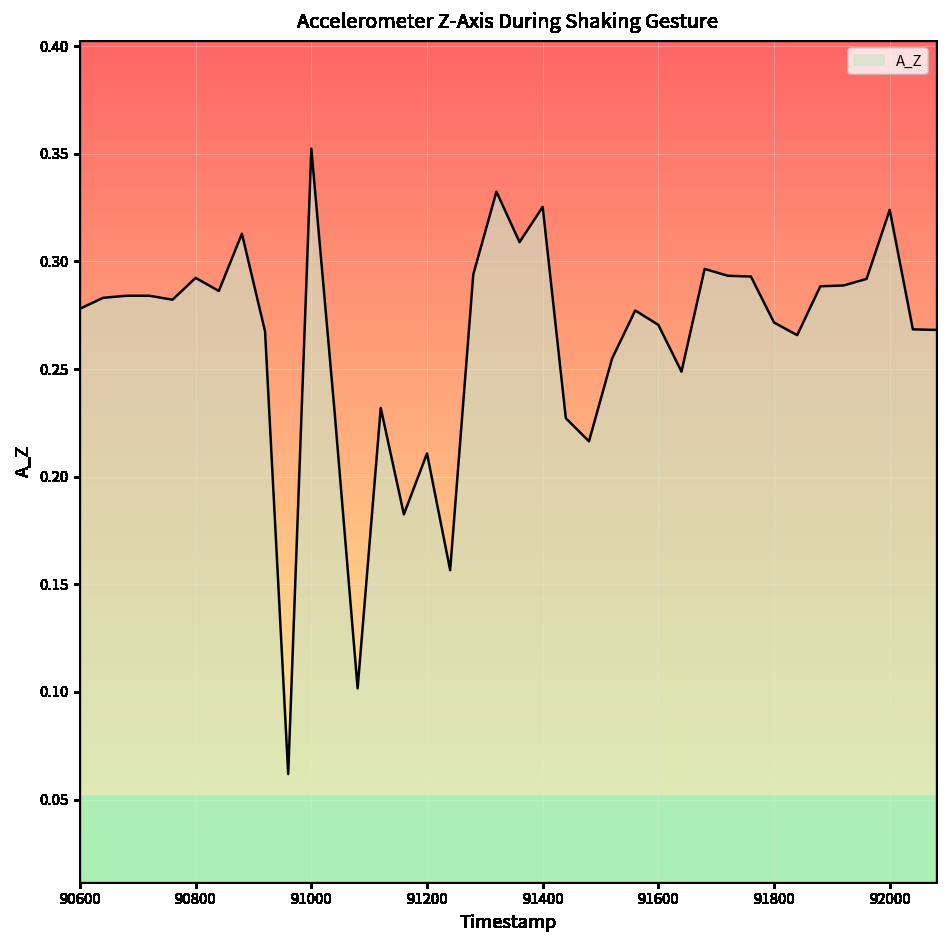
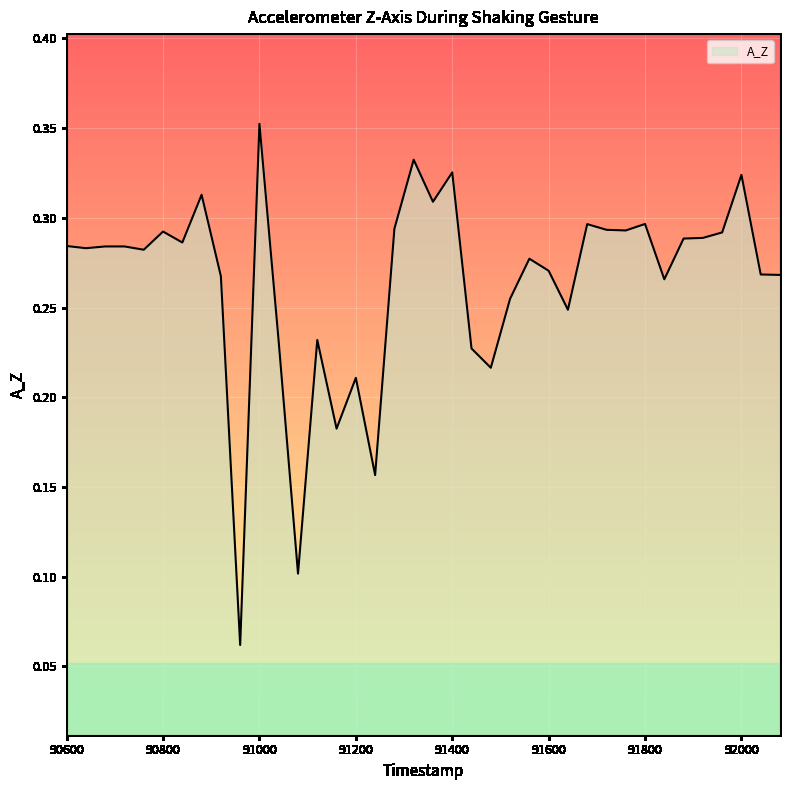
  {
-   "90600": 0.278,
+   "90600": 0.284,
    "90800": 0.292,
    "91000": 0.352,
    "91200": 0.211,
    "91400": 0.325,
    "91600": 0.271,
-   "91800": 0.272,
+   "91800": 0.297,
    "92000": 0.324
  }
